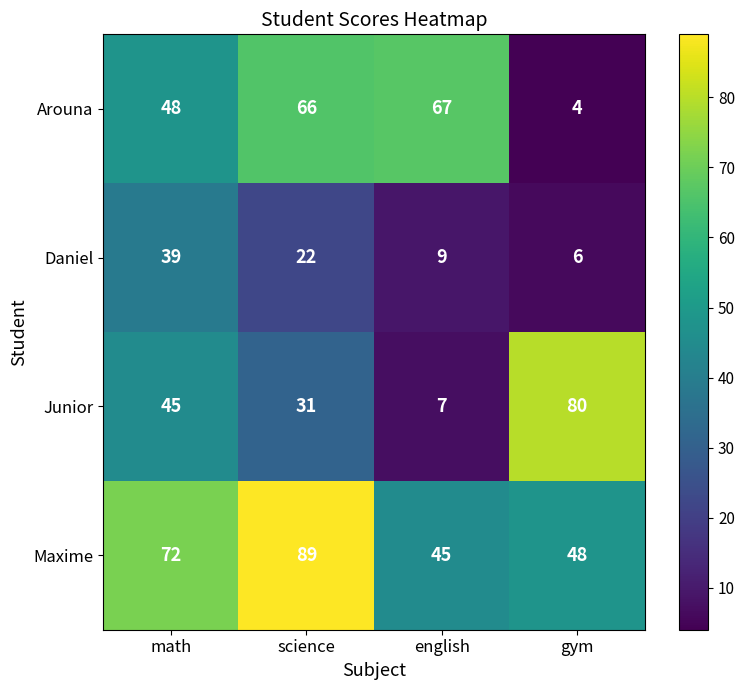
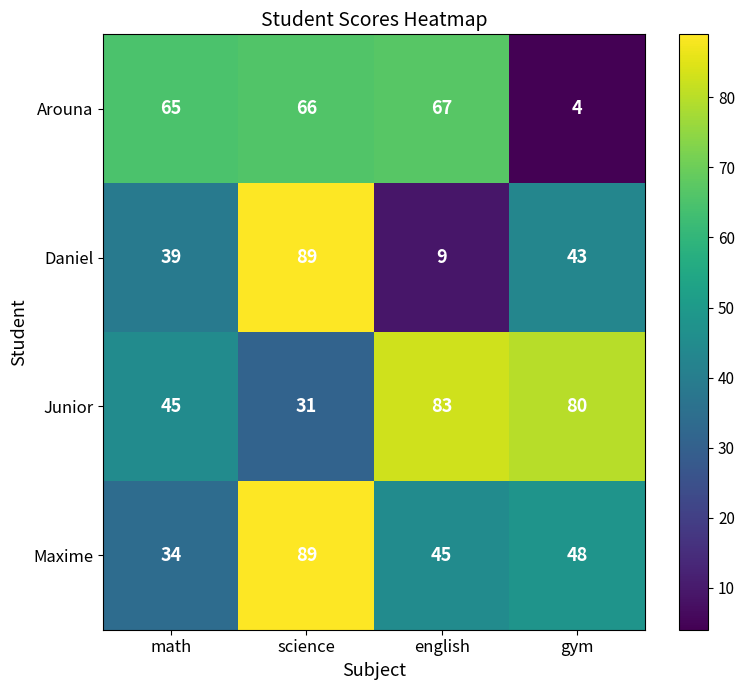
  {
    "Arouna": {
-     "math": 48,
+     "math": 65,
      "science": 66,
      "english": 67,
      "gym": 4
    },
    "Daniel": {
      "math": 39,
-     "science": 22,
+     "science": 89,
      "english": 9,
-     "gym": 6
+     "gym": 43
    },
    "Junior": {
      "math": 45,
      "science": 31,
-     "english": 7,
+     "english": 83,
      "gym": 80
    },
    "Maxime": {
-     "math": 72,
+     "math": 34,
      "science": 89,
      "english": 45,
      "gym": 48
    }
  }
